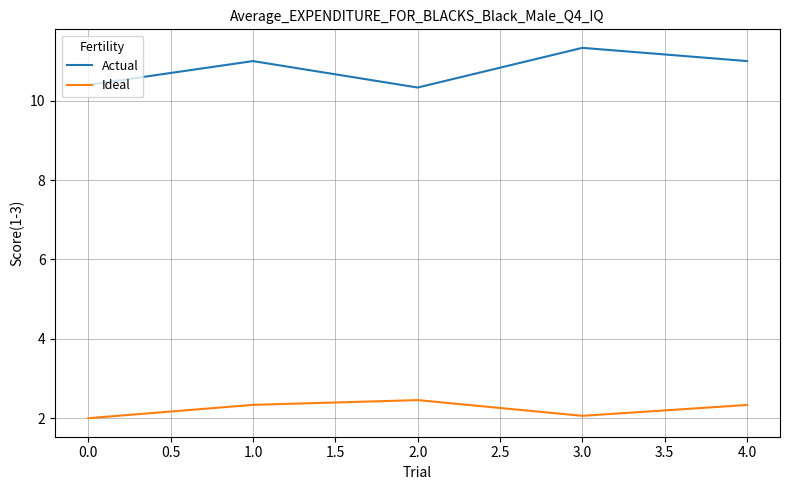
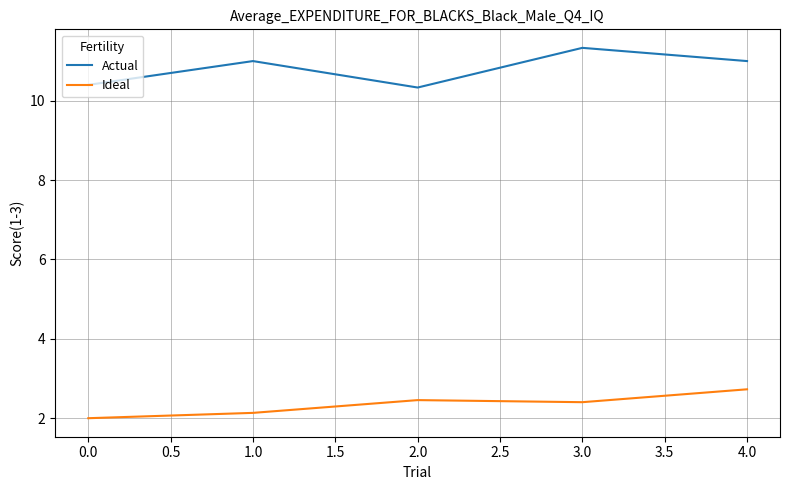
  {
    "Actual": {
      "1.0": 11.0,
      "2.0": 10.3,
      "3.0": 11.3,
      "4.0": 11.0
    },
    "Ideal": {
      "0.0": 2.0,
-     "1.0": 2.3,
+     "1.0": 2.1,
      "2.0": 2.5,
-     "3.0": 2.1,
-     "4.0": 2.3
+     "3.0": 2.4,
+     "4.0": 2.7
    }
  }
